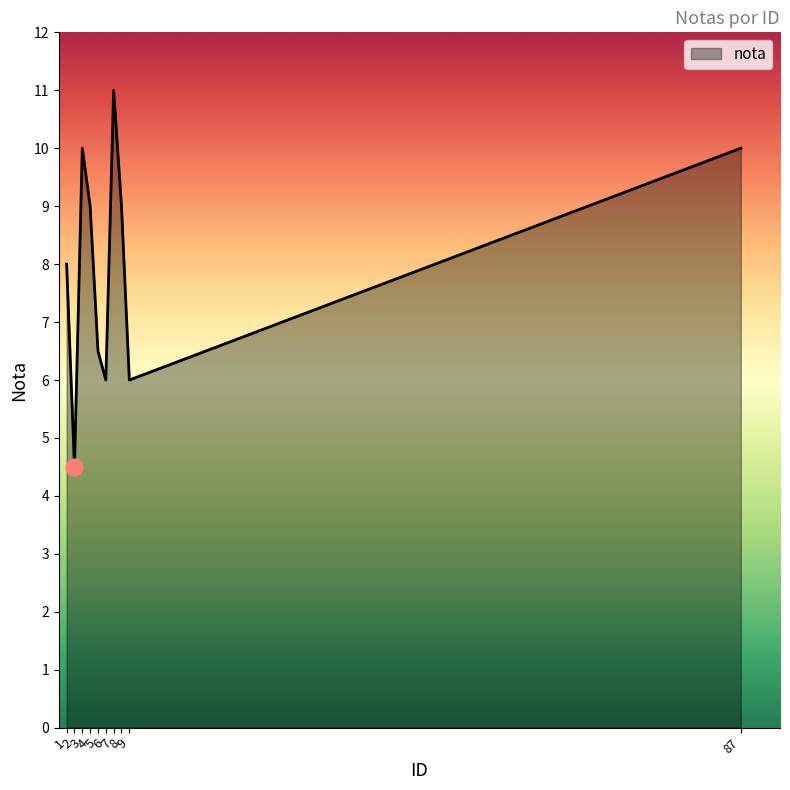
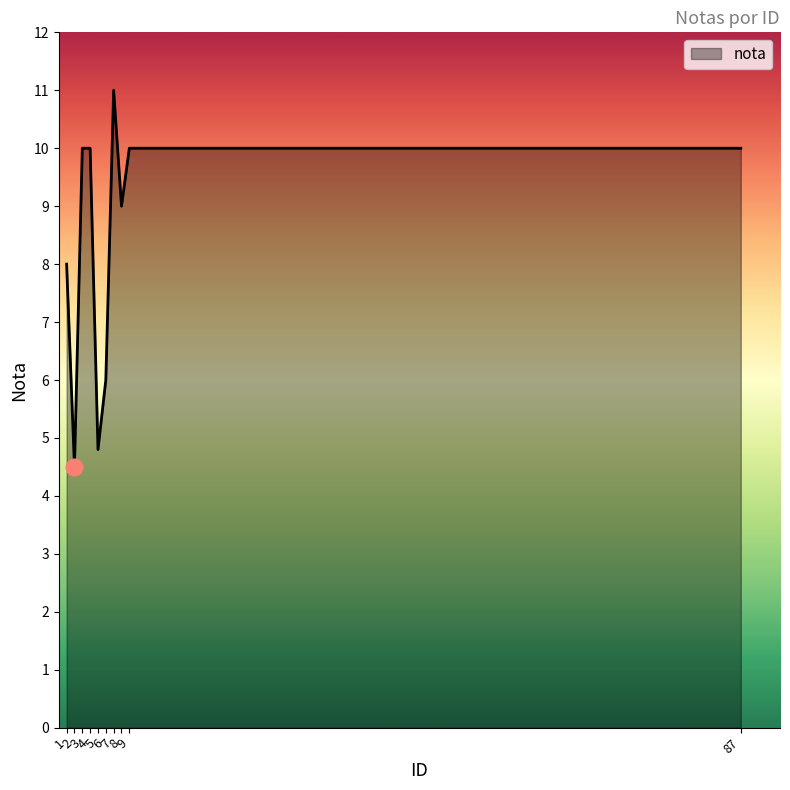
  {
    "nota": {
      "1": 8.0,
      "3": 10.0,
-     "4": 9,
-     "5": 6.5,
+     "4": 10,
+     "5": 4.8,
      "6": 6.0,
      "7": 11.0,
      "8": 9.0,
-     "9": 6,
+     "9": 10,
      "87": 10.0
    }
  }
